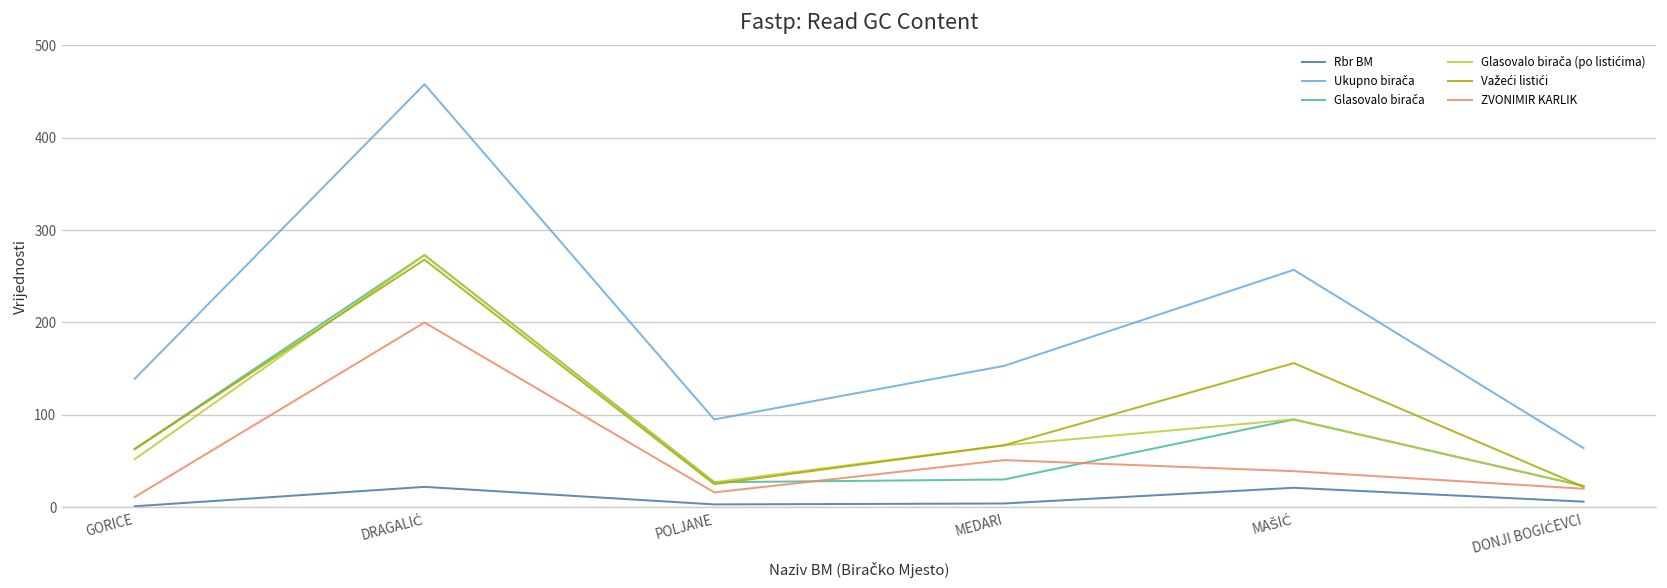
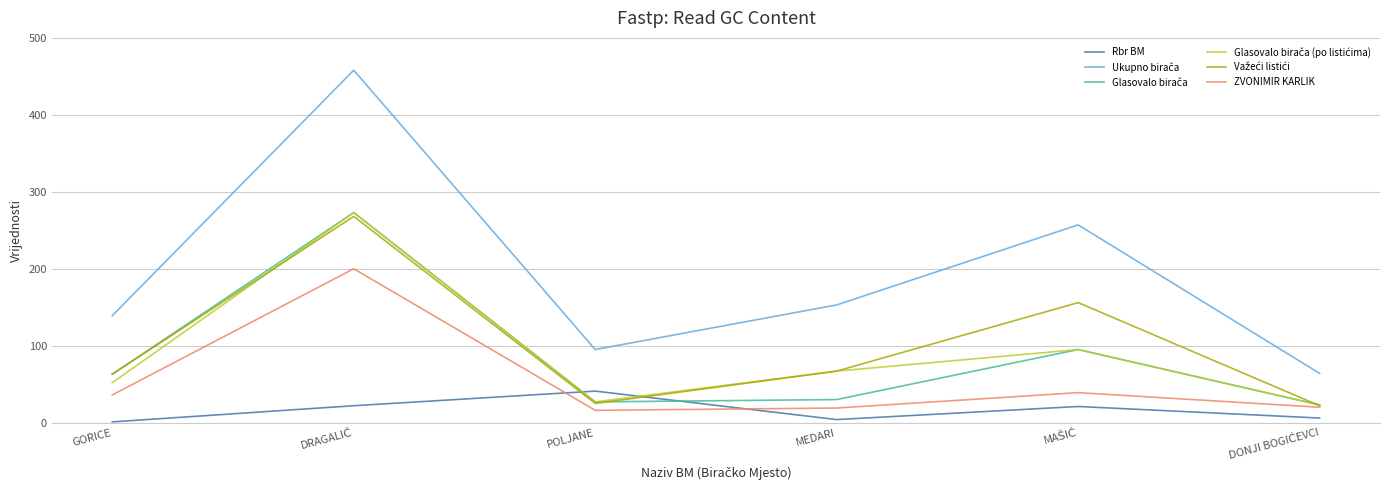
  {
    "Rbr BM": {
      "GORICE": 0,
      "DRAGALIĆ": 20,
-     "POLJANE": 0,
+     "POLJANE": 40,
      "MEDARI": 0,
      "MAŠIĆ": 20,
      "DONJI BOGIĆEVCI": 10
    },
    "Ukupno birača": {
      "GORICE": 140,
      "DRAGALIĆ": 460,
      "POLJANE": 100,
      "MEDARI": 150,
      "MAŠIĆ": 260,
      "DONJI BOGIĆEVCI": 60
    },
    "Glasovalo birača": {
      "MEDARI": 30
    },
    "Glasovalo birača (po listićima)": {
      "GORICE": 50
    },
    "Važeći listići": {
      "DRAGALIĆ": 270,
      "MAŠIĆ": 160
    },
    "ZVONIMIR KARLIK": {
-     "GORICE": 10,
+     "GORICE": 40,
      "DRAGALIĆ": 200,
      "POLJANE": 20,
-     "MEDARI": 50,
+     "MEDARI": 20,
      "MAŠIĆ": 40
    }
  }
